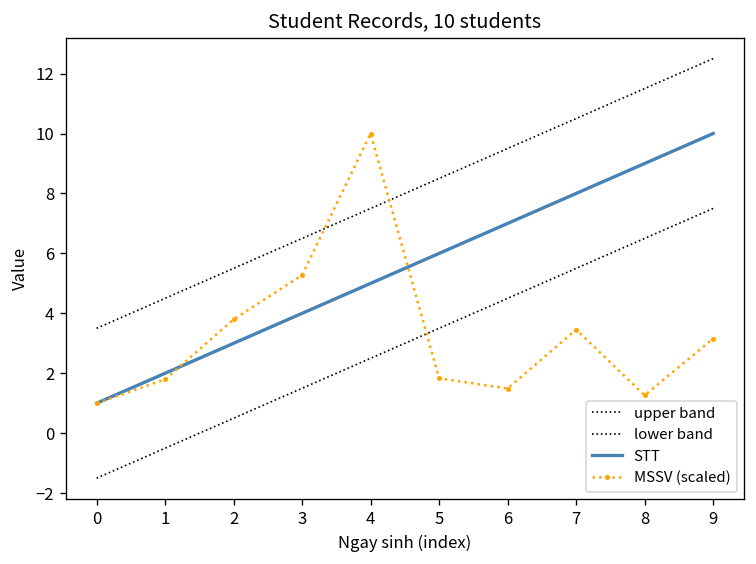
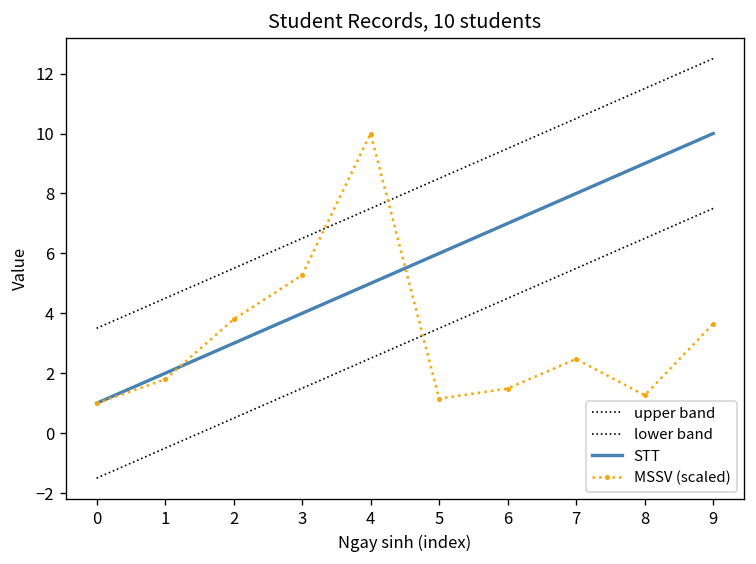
  {
    "STT": {
      "1": 2.0,
      "2": 3.0,
      "3": 4.0,
      "4": 5.0,
      "5": 6.0,
      "6": 7.0,
      "7": 8.0,
      "8": 9.0,
      "9": 10.0
    },
    "MSSV (scaled)": {
      "1": 1.8,
      "2": 3.8,
      "3": 5.3,
      "4": 10.0,
-     "5": 1.8,
+     "5": 1.2,
      "6": 1.5,
-     "7": 3.5,
-     "9": 3.2
+     "7": 2.5,
+     "9": 3.6
    }
  }
